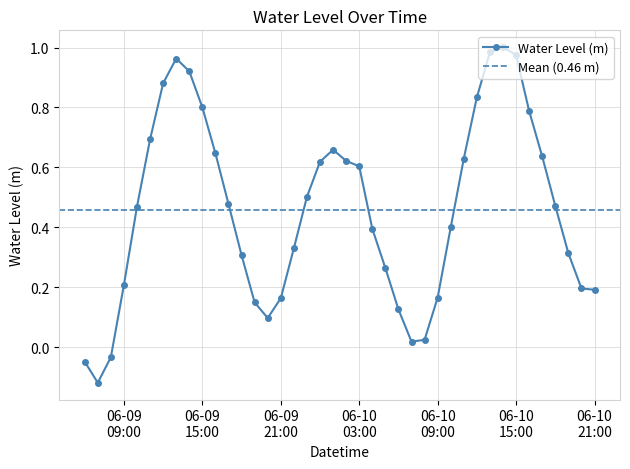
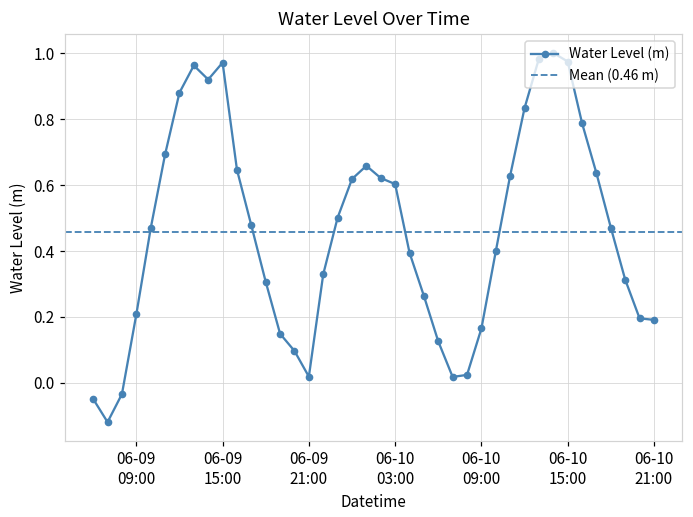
  {
    "06-09 09:00": 0.21,
-   "06-09 15:00": 0.80,
-   "06-09 21:00": 0.16,
+   "06-09 15:00": 0.97,
+   "06-09 21:00": 0.02,
    "06-10 03:00": 0.60,
    "06-10 09:00": 0.16,
    "06-10 21:00": 0.19
  }
